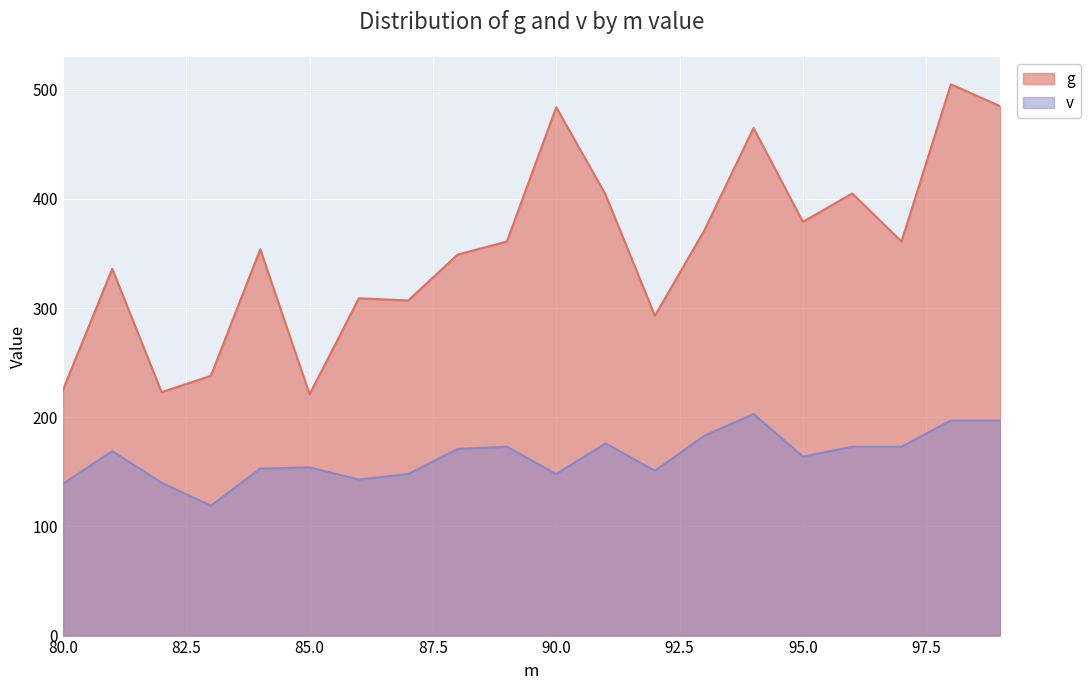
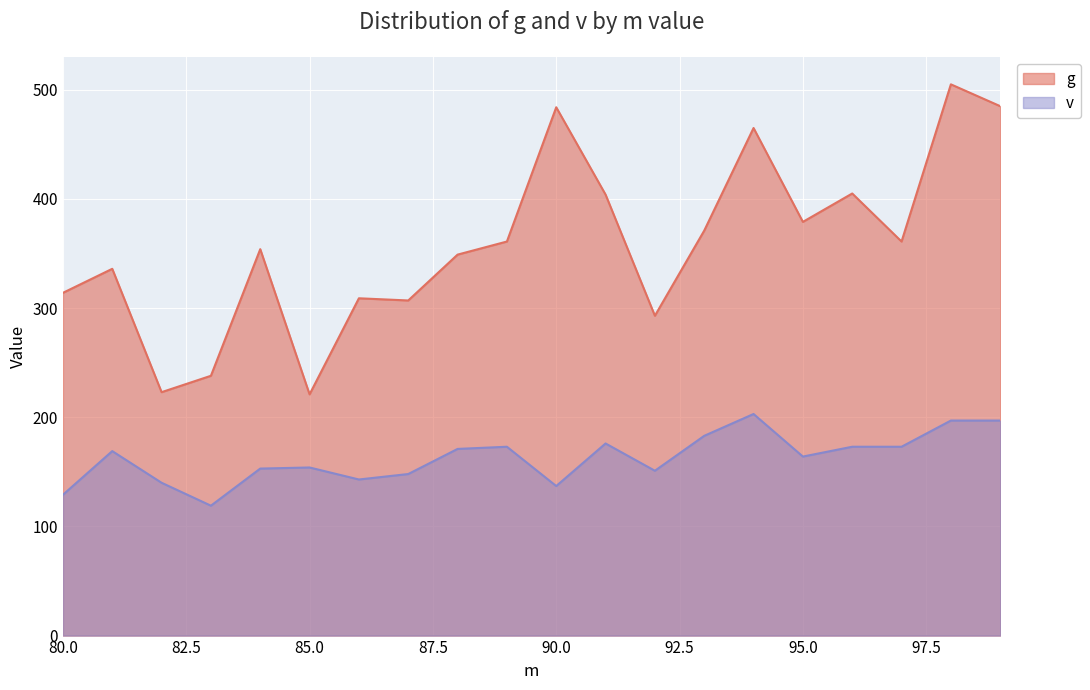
  {
    "g": {
-     "80.0": 225,
+     "80.0": 314,
      "85.0": 221,
      "90.0": 484,
      "95.0": 379
    },
    "v": {
-     "80.0": 139,
+     "80.0": 129,
      "85.0": 154,
-     "90.0": 148,
+     "90.0": 137,
      "95.0": 164
    }
  }
